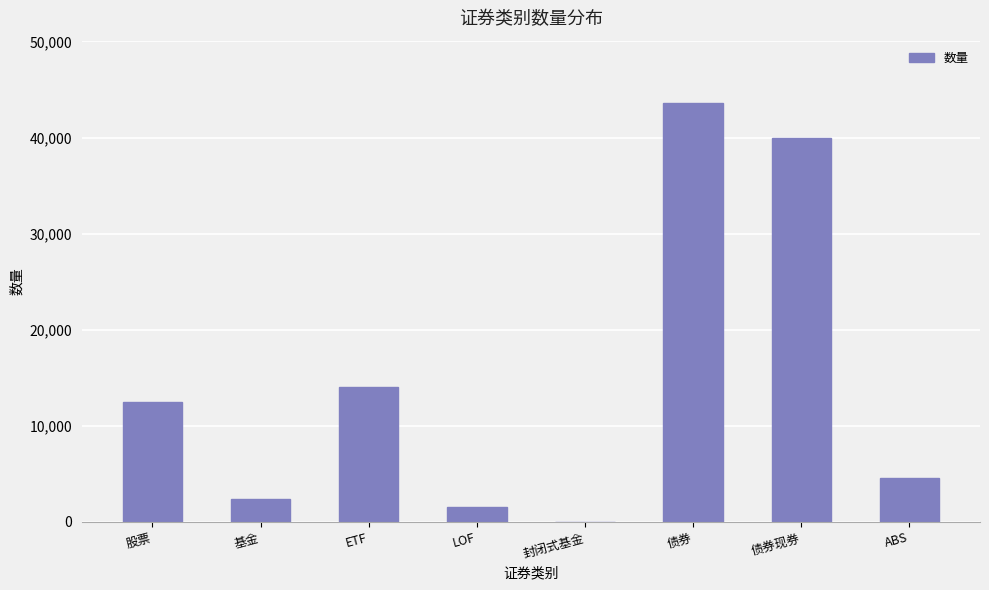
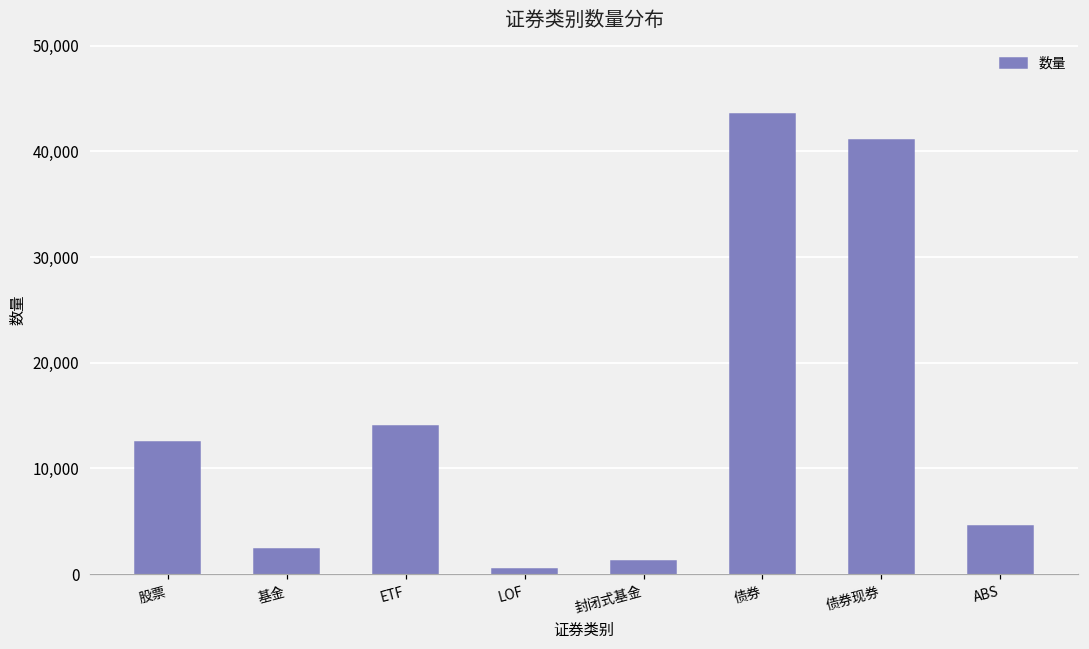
  {
    "股票": "12,000",
    "基金": "2,000",
    "ETF": "14,000",
-   "LOF": "2,000",
-   "封闭式基金": "0",
+   "LOF": "0",
+   "封闭式基金": "1,000",
    "债券": "44,000",
-   "债券现券": "40,000",
+   "债券现券": "41,000",
    "ABS": "5,000"
  }
